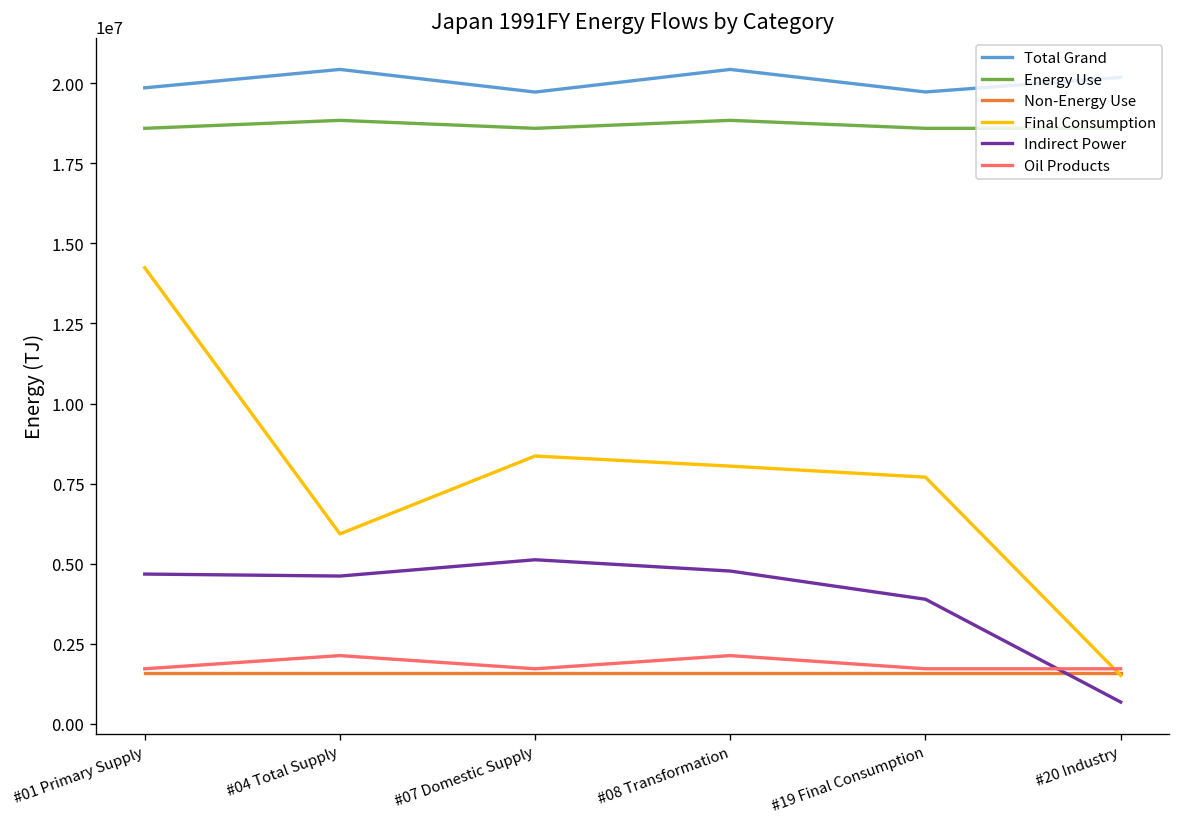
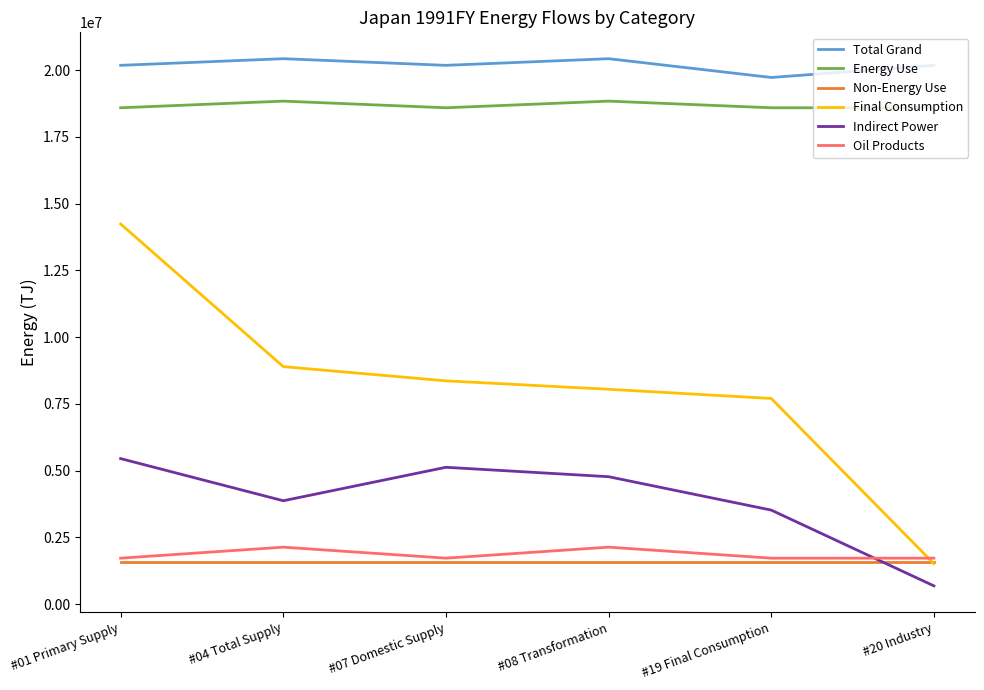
  {
    "Total Grand": {
-     "#01 Primary Supply": 19900000,
+     "#01 Primary Supply": 20200000,
      "#04 Total Supply": 20400000,
-     "#07 Domestic Supply": 19700000,
+     "#07 Domestic Supply": 20200000,
      "#08 Transformation": 20400000,
      "#19 Final Consumption": 19700000
    },
    "Energy Use": {
      "#01 Primary Supply": 18600000,
      "#04 Total Supply": 18800000,
      "#07 Domestic Supply": 18600000,
      "#08 Transformation": 18800000,
      "#19 Final Consumption": 18600000
    },
    "Non-Energy Use": {
      "#01 Primary Supply": 1600000,
      "#04 Total Supply": 1600000,
      "#07 Domestic Supply": 1600000,
      "#08 Transformation": 1600000,
      "#19 Final Consumption": 1600000
    },
    "Final Consumption": {
      "#01 Primary Supply": 14200000,
-     "#04 Total Supply": 5900000,
+     "#04 Total Supply": 8900000,
      "#07 Domestic Supply": 8400000,
      "#08 Transformation": 8000000,
      "#19 Final Consumption": 7700000
    },
    "Indirect Power": {
-     "#01 Primary Supply": 4700000,
-     "#04 Total Supply": 4600000,
+     "#01 Primary Supply": 5500000,
+     "#04 Total Supply": 3900000,
      "#07 Domestic Supply": 5100000,
      "#08 Transformation": 4800000,
-     "#19 Final Consumption": 3900000,
+     "#19 Final Consumption": 3500000,
      "#20 Industry": 700000
    },
    "Oil Products": {
      "#01 Primary Supply": 1700000,
      "#04 Total Supply": 2100000,
      "#07 Domestic Supply": 1700000,
      "#08 Transformation": 2100000,
      "#19 Final Consumption": 1700000,
      "#20 Industry": 1700000
    }
  }
